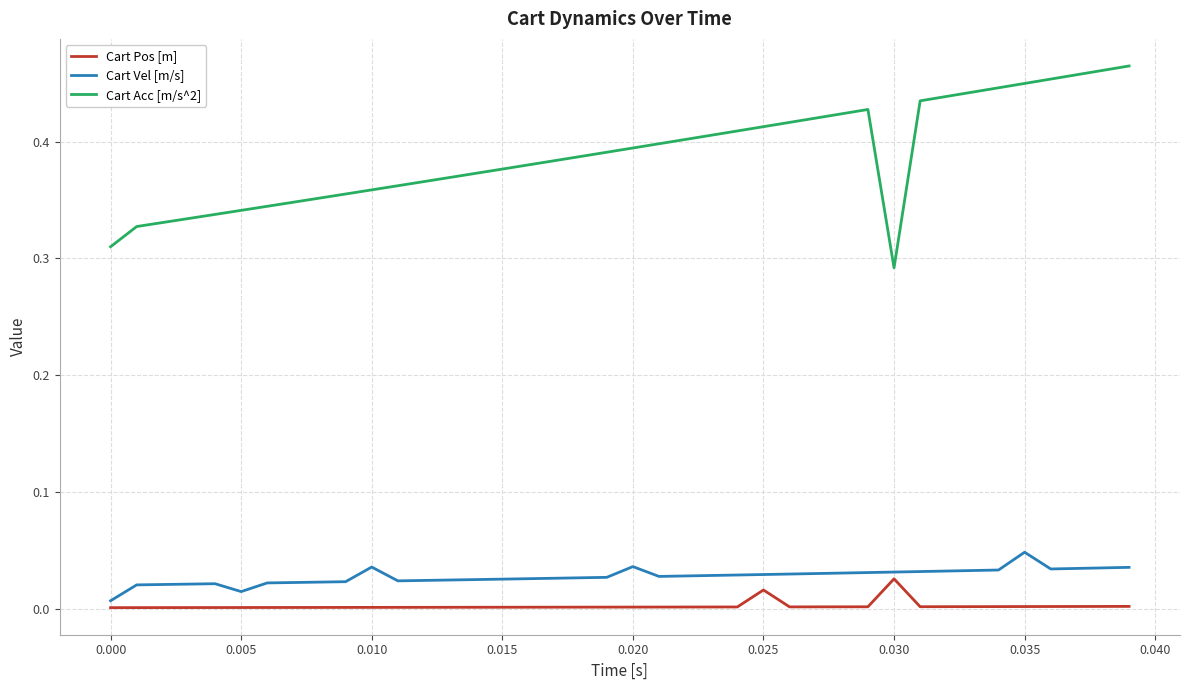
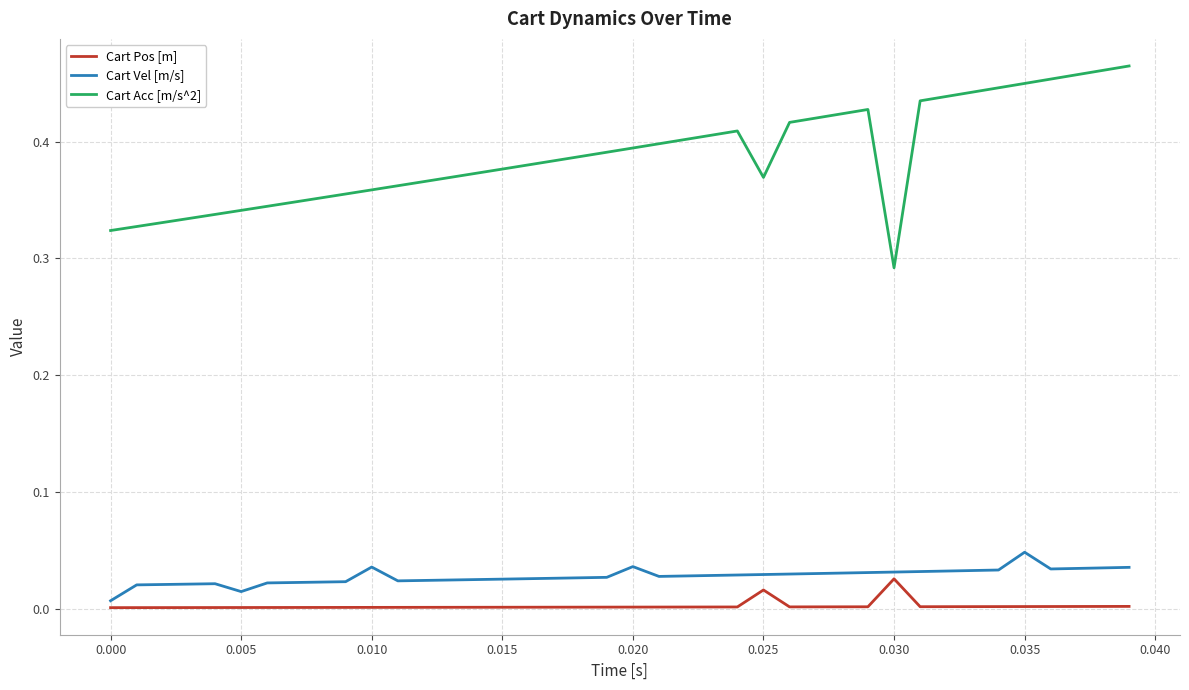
  {
    "Cart Pos [m]": {
      "0.000": 0.001,
      "0.005": 0.001,
      "0.010": 0.001,
      "0.015": 0.001,
      "0.020": 0.001,
      "0.025": 0.016,
      "0.030": 0.026,
      "0.035": 0.002
    },
    "Cart Vel [m/s]": {
      "0.000": 0.007,
      "0.005": 0.015,
      "0.010": 0.036,
      "0.015": 0.025,
      "0.020": 0.036,
      "0.025": 0.029,
      "0.030": 0.031,
      "0.035": 0.048
    },
    "Cart Acc [m/s^2]": {
-     "0.000": 0.310,
+     "0.000": 0.324,
      "0.005": 0.341,
      "0.010": 0.359,
      "0.015": 0.377,
      "0.020": 0.395,
-     "0.025": 0.413,
+     "0.025": 0.369,
      "0.030": 0.292,
      "0.035": 0.450
    }
  }
